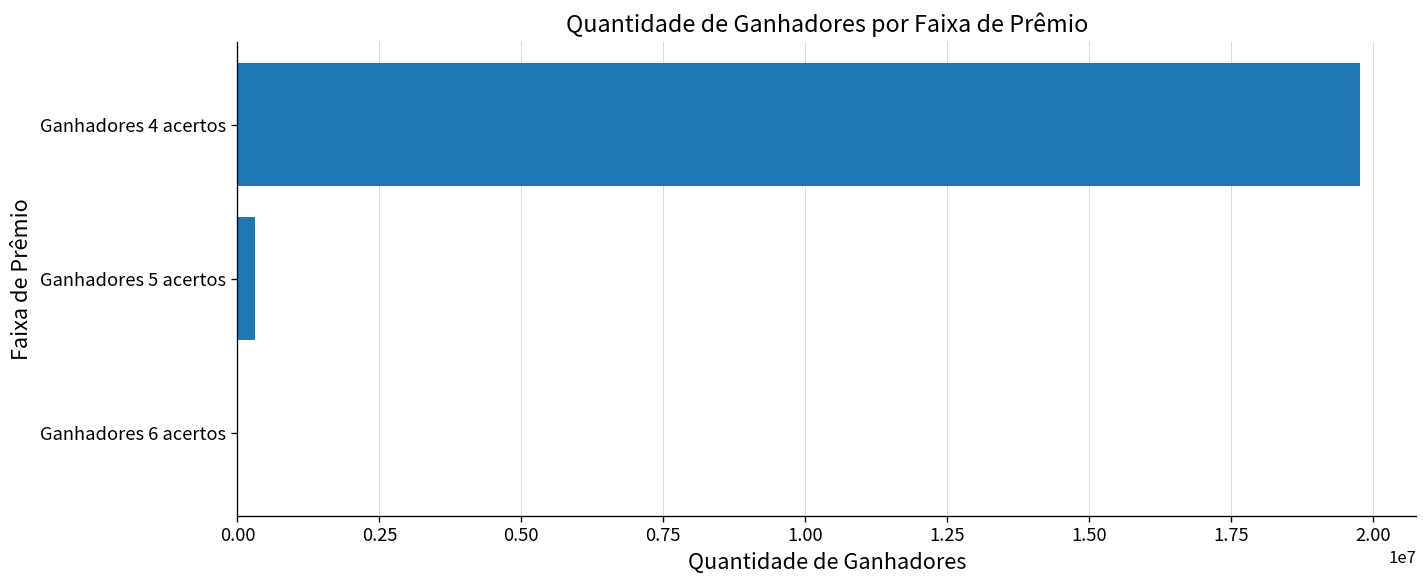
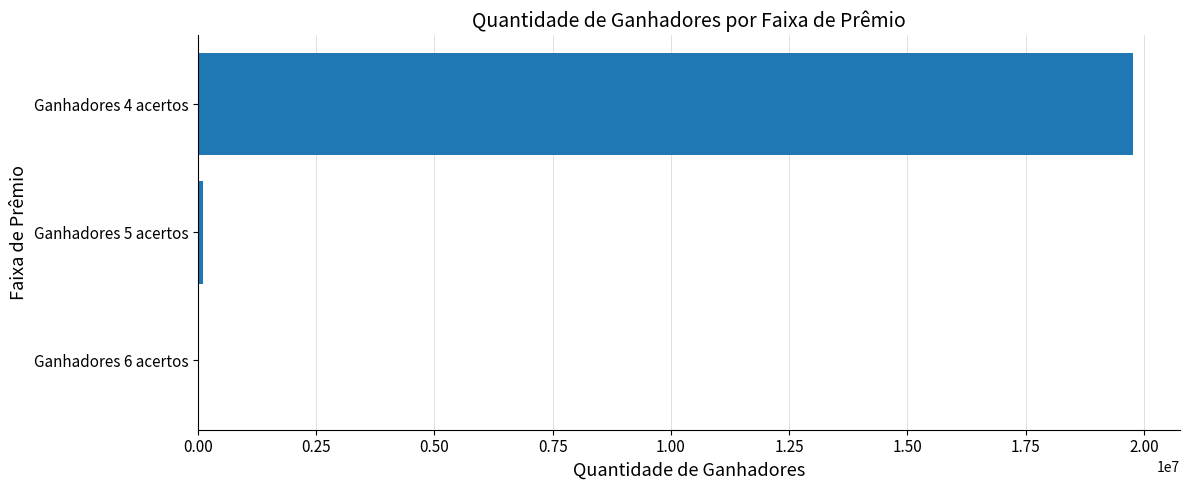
  {
    "Ganhadores 4 acertos": 19800000,
-   "Ganhadores 5 acertos": 300000
+   "Ganhadores 5 acertos": 100000
  }
